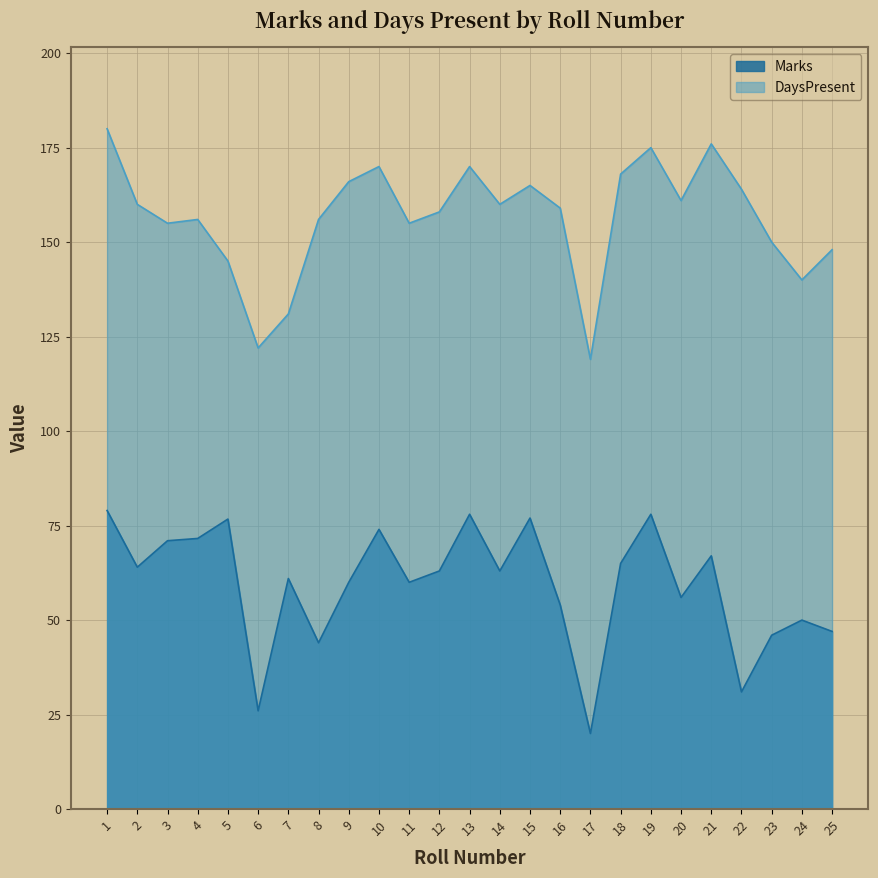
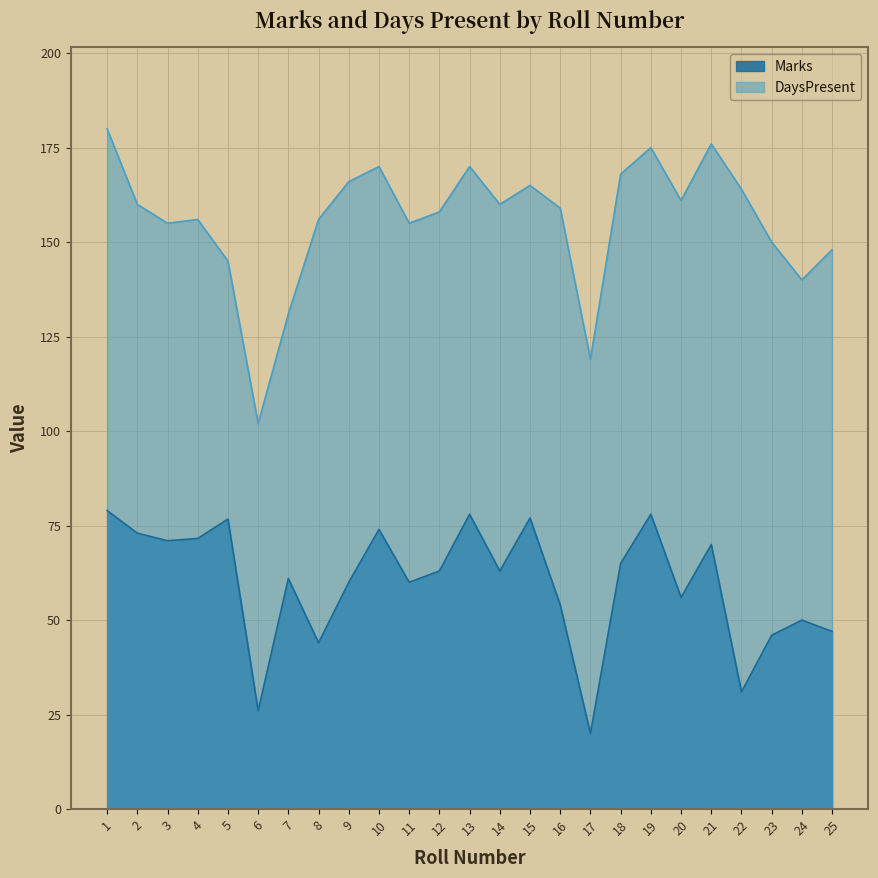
  {
    "Marks": {
      "1": 79,
-     "2": 64,
+     "2": 73,
      "3": 71,
      "4": 72,
      "5": 77,
      "6": 26,
      "7": 61,
      "8": 44,
      "9": 60,
      "10": 74,
      "11": 60,
      "12": 63,
      "13": 78,
      "14": 63,
      "15": 77,
      "16": 54,
      "17": 20,
      "18": 65,
      "19": 78,
      "20": 56,
-     "21": 67,
+     "21": 70,
      "22": 31,
      "23": 46,
      "24": 50,
      "25": 47
    },
    "DaysPresent": {
      "1": 180,
      "2": 160,
      "3": 155,
      "4": 156,
      "5": 145,
-     "6": 122,
+     "6": 102,
      "7": 131,
      "8": 156,
      "9": 166,
      "10": 170,
      "11": 155,
      "12": 158,
      "13": 170,
      "14": 160,
      "15": 165,
      "16": 159,
      "17": 119,
      "18": 168,
      "19": 175,
      "20": 161,
      "21": 176,
      "22": 164,
      "23": 150,
      "24": 140,
      "25": 148
    }
  }
